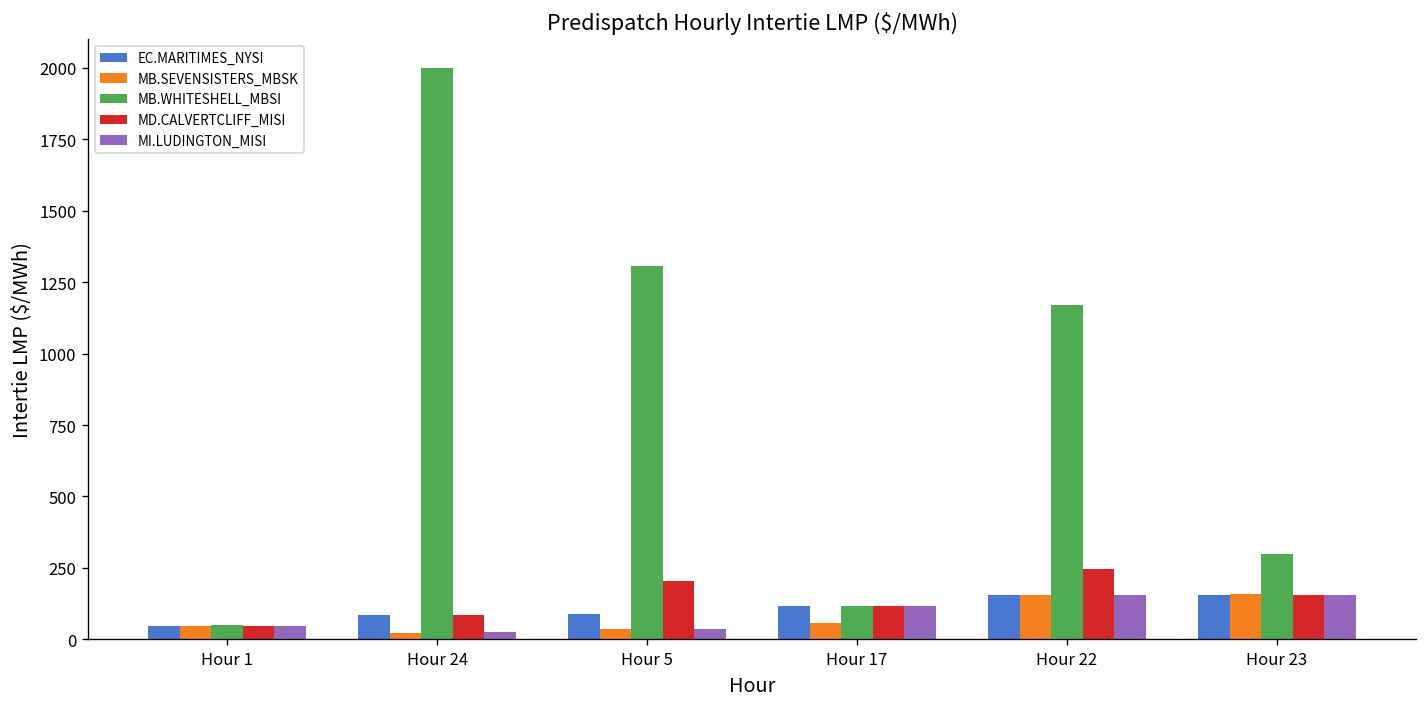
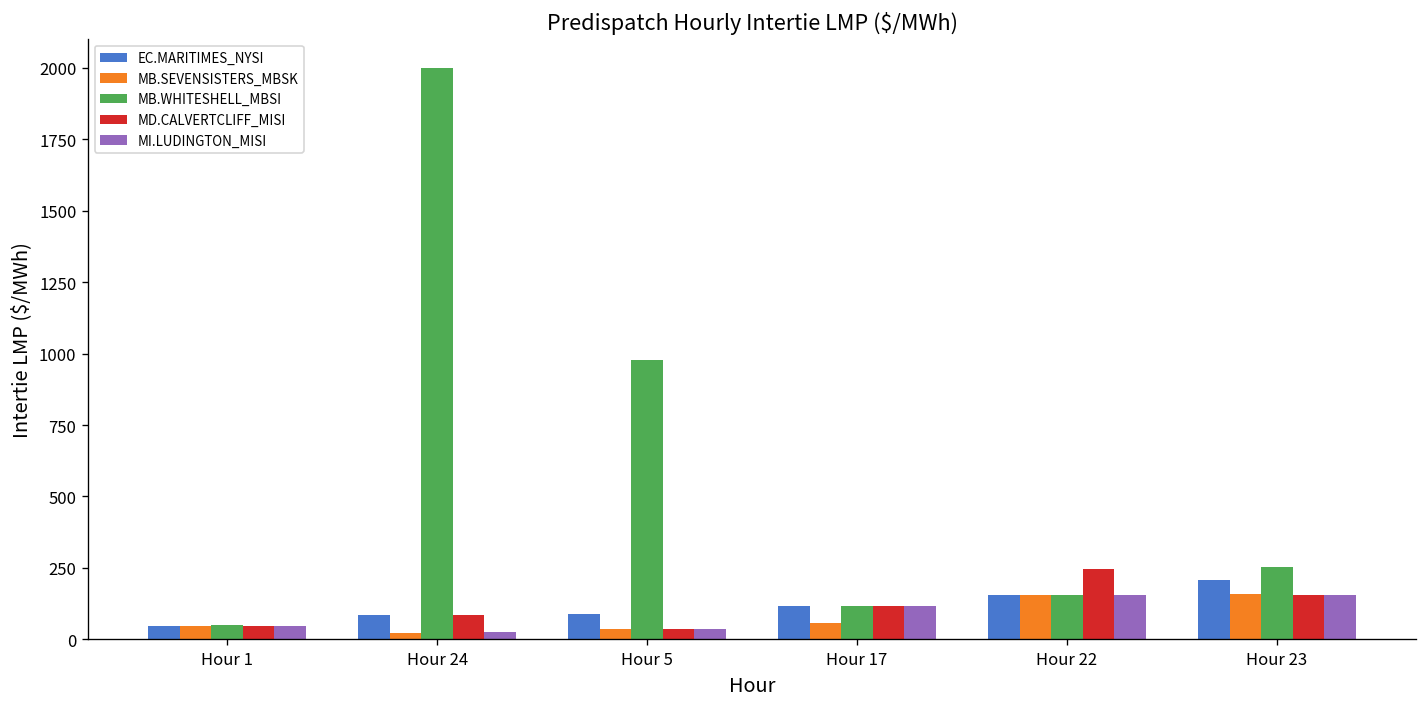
  {
    "EC.MARITIMES_NYSI": {
      "Hour 1": 50,
      "Hour 24": 90,
      "Hour 5": 90,
      "Hour 17": 120,
      "Hour 22": 160,
-     "Hour 23": 160
+     "Hour 23": 210
    },
    "MB.SEVENSISTERS_MBSK": {
      "Hour 1": 50,
      "Hour 24": 20,
      "Hour 5": 40,
      "Hour 17": 60,
      "Hour 22": 160,
      "Hour 23": 160
    },
    "MB.WHITESHELL_MBSI": {
      "Hour 1": 50,
      "Hour 24": 2000,
-     "Hour 5": 1310,
+     "Hour 5": 980,
      "Hour 17": 120,
-     "Hour 22": 1170,
-     "Hour 23": 300
+     "Hour 22": 160,
+     "Hour 23": 250
    },
    "MD.CALVERTCLIFF_MISI": {
      "Hour 1": 50,
      "Hour 24": 90,
-     "Hour 5": 200,
+     "Hour 5": 40,
      "Hour 17": 120,
      "Hour 22": 250,
      "Hour 23": 160
    },
    "MI.LUDINGTON_MISI": {
      "Hour 1": 50,
      "Hour 24": 30,
      "Hour 5": 40,
      "Hour 17": 120,
      "Hour 22": 160,
      "Hour 23": 160
    }
  }
